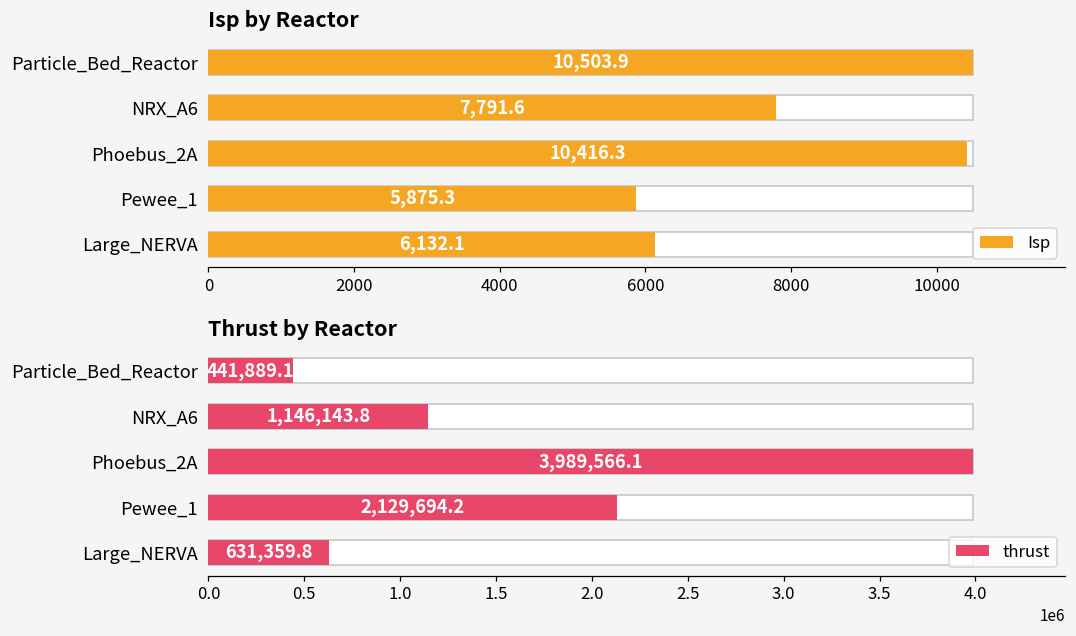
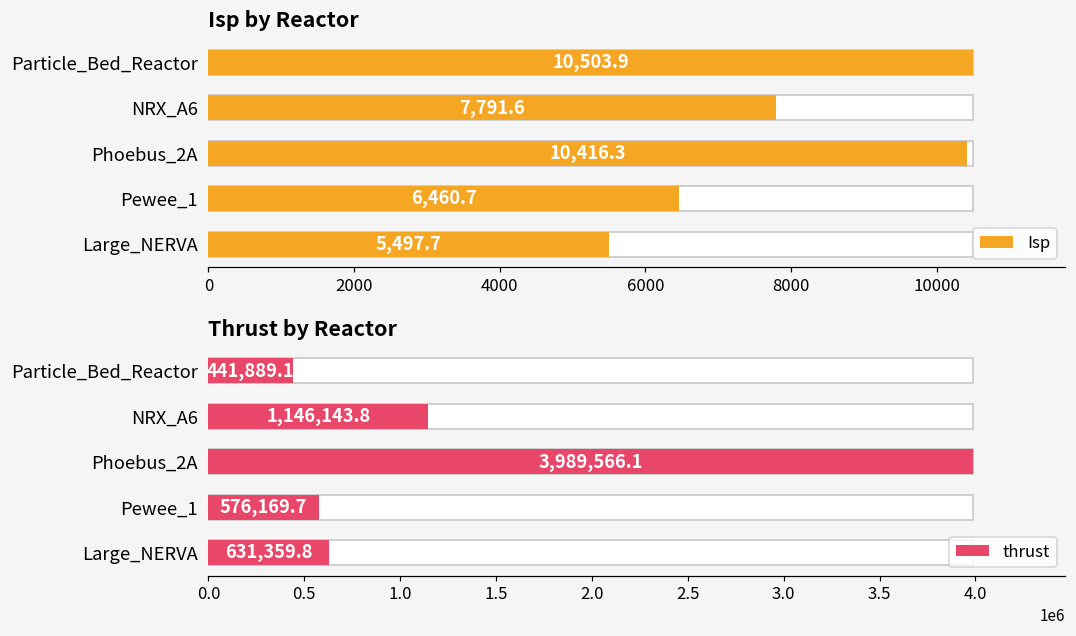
  {
    "Isp by Reactor": {
      "Isp": {
        "Particle_Bed_Reactor": "10,503.9",
-       "Pewee_1": "5,875.3",
-       "Large_NERVA": "6,132.1"
+       "Pewee_1": "6,460.7",
+       "Large_NERVA": "5,497.7"
      }
    },
    "Thrust by Reactor": {
      "thrust": {
        "Phoebus_2A": "3,989,566.1",
-       "Pewee_1": "2,129,694.2"
+       "Pewee_1": "576,169.7"
      }
    }
  }
